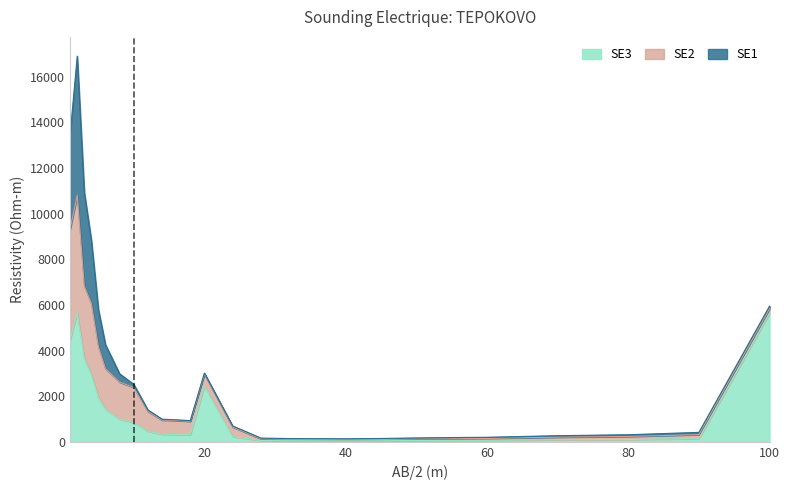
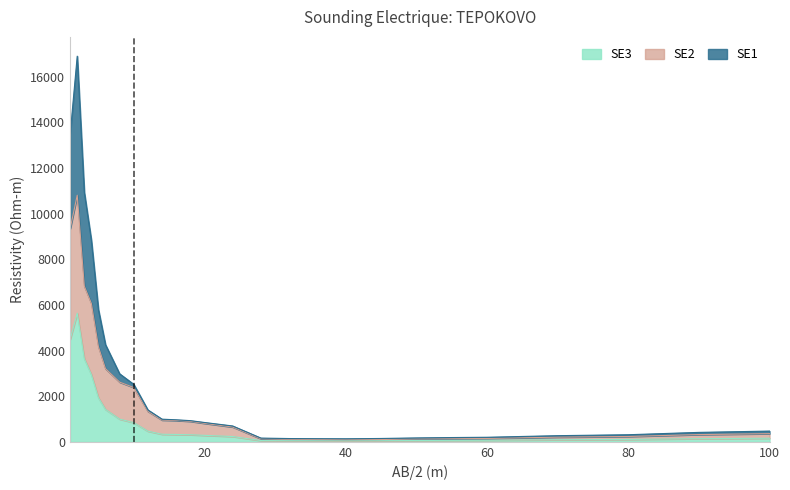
  {
    "SE3": {
-     "20": 2400,
+     "20": 300,
      "80": 100,
-     "100": 5600
+     "100": 200
    },
    "SE2": {
      "100": 200
    },
    "SE1": {
      "100": 100
    }
  }
